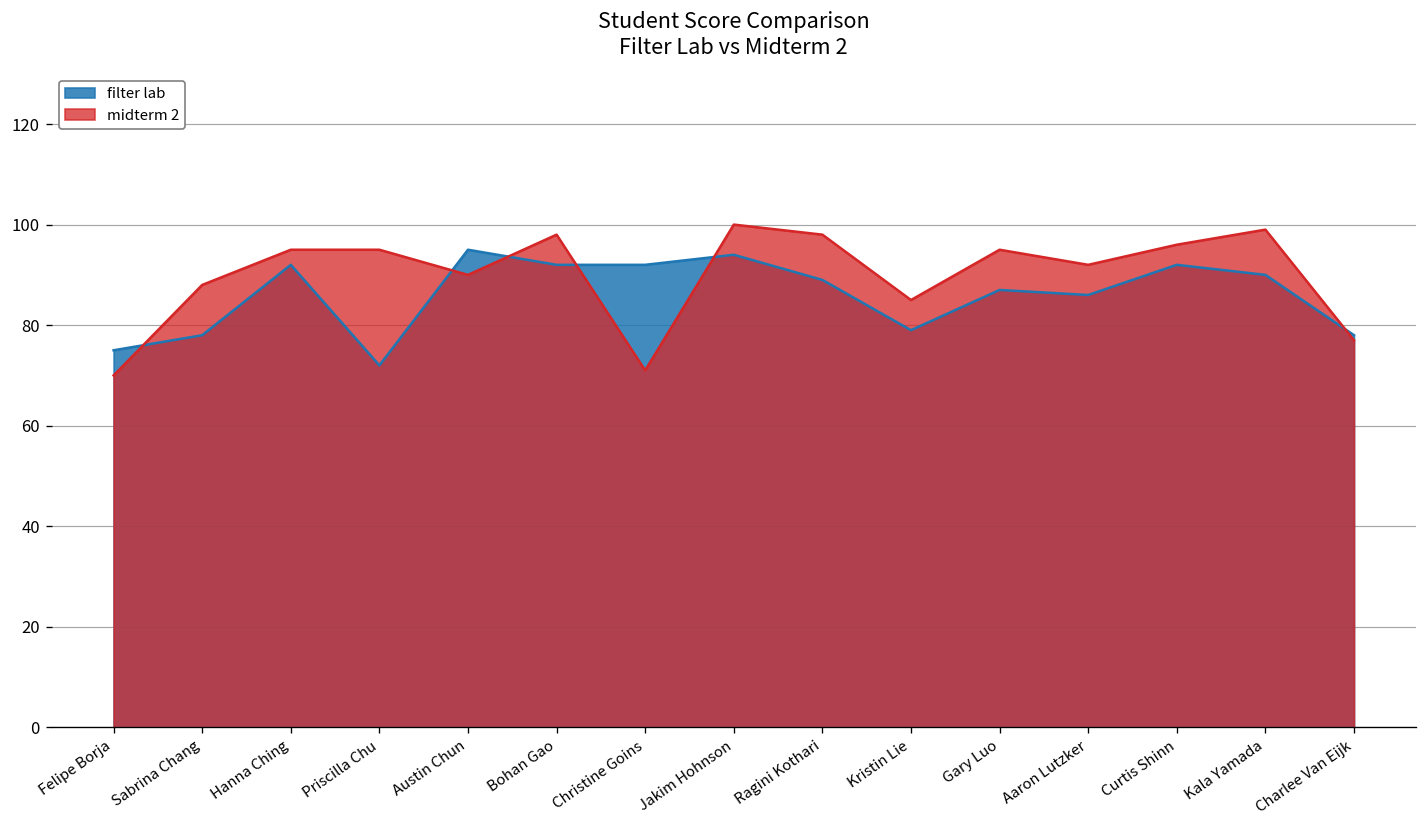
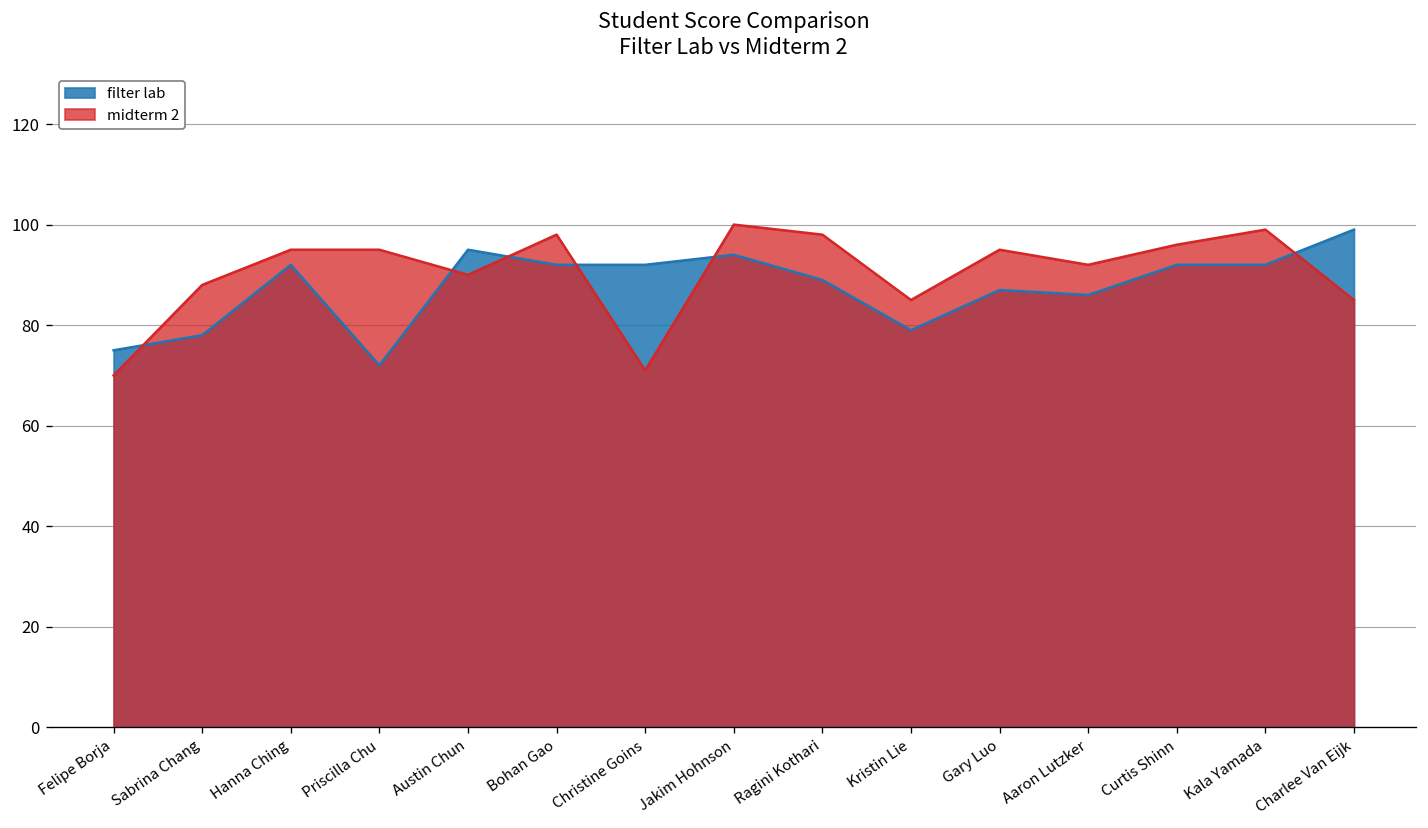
  {
    "filter lab": {
      "Felipe Borja": 75,
      "Sabrina Chang": 78,
      "Hanna Ching": 92,
      "Priscilla Chu": 72,
      "Austin Chun": 95,
      "Bohan Gao": 92,
      "Christine Goins": 92,
      "Jakim Hohnson": 94,
      "Ragini Kothari": 89,
      "Kristin Lie": 79,
      "Gary Luo": 87,
      "Aaron Lutzker": 86,
      "Curtis Shinn": 92,
-     "Kala Yamada": 90,
-     "Charlee Van Eijk": 78
+     "Kala Yamada": 92,
+     "Charlee Van Eijk": 99
    },
    "midterm 2": {
      "Felipe Borja": 70,
      "Sabrina Chang": 88,
      "Hanna Ching": 95,
      "Priscilla Chu": 95,
      "Austin Chun": 90,
      "Bohan Gao": 98,
      "Christine Goins": 71,
      "Jakim Hohnson": 100,
      "Ragini Kothari": 98,
      "Kristin Lie": 85,
      "Gary Luo": 95,
      "Aaron Lutzker": 92,
      "Curtis Shinn": 96,
      "Kala Yamada": 99,
-     "Charlee Van Eijk": 77
+     "Charlee Van Eijk": 85
    }
  }
